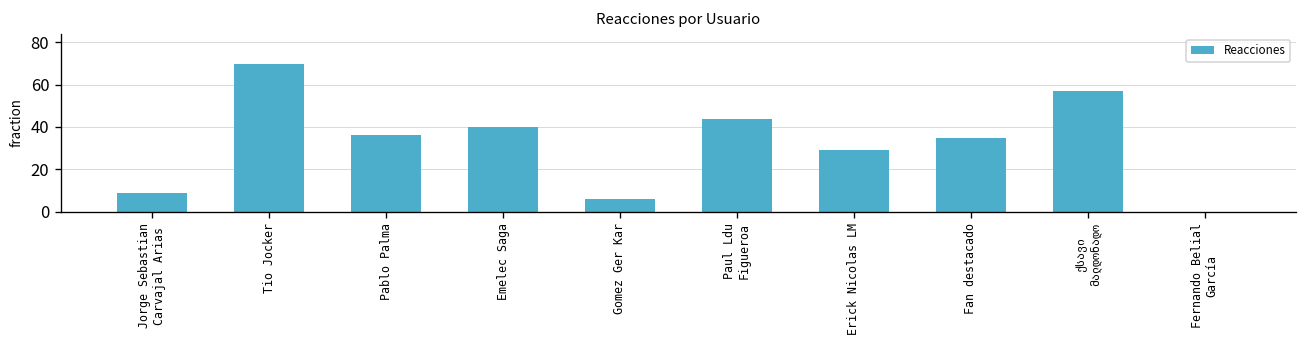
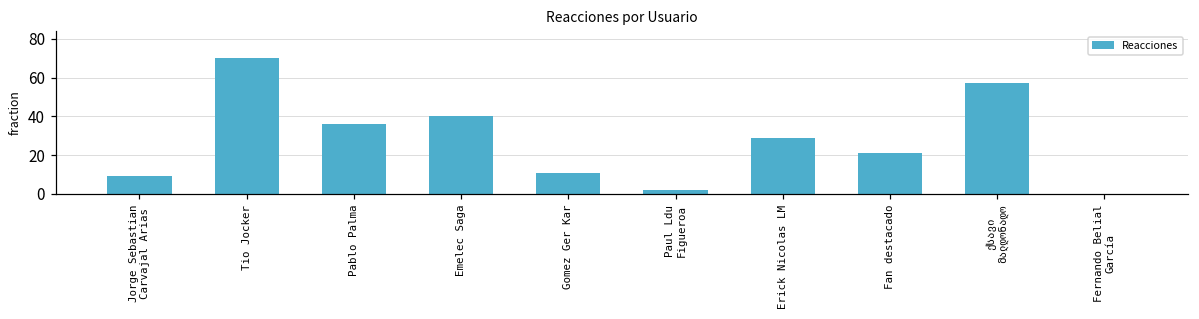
  {
    "Jorge Sebastian Carvajal Arias": 9,
    "Tio Jocker": 70,
    "Pablo Palma": 36,
    "Emelec Saga": 40,
-   "Gomez Ger Kar": 6,
-   "Paul Ldu Figueroa": 44,
+   "Gomez Ger Kar": 11,
+   "Paul Ldu Figueroa": 2,
    "Erick Nicolas LM": 29,
-   "Fan destacado": 35,
+   "Fan destacado": 21,
    "ქსავი მალდონადო": 57,
    "Fernando Belial García": 0
  }
